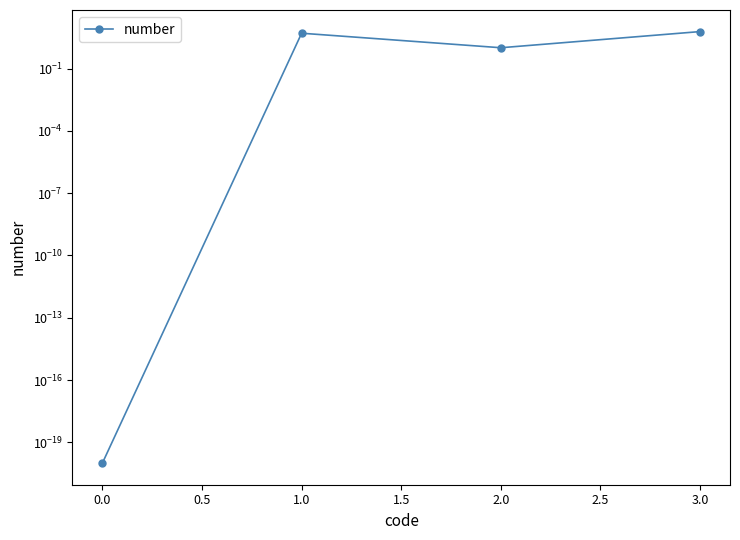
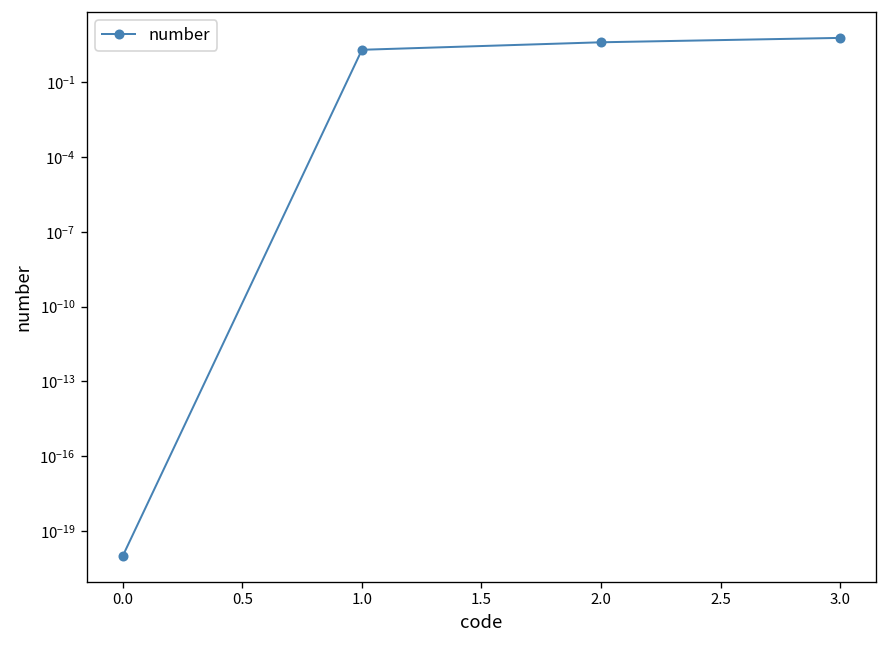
  {
    "0.0": 0.000000000000,
-   "1.0": 5,
-   "2.0": 1,
+   "1.0": 2,
+   "2.0": 4,
    "3.0": 6
  }
